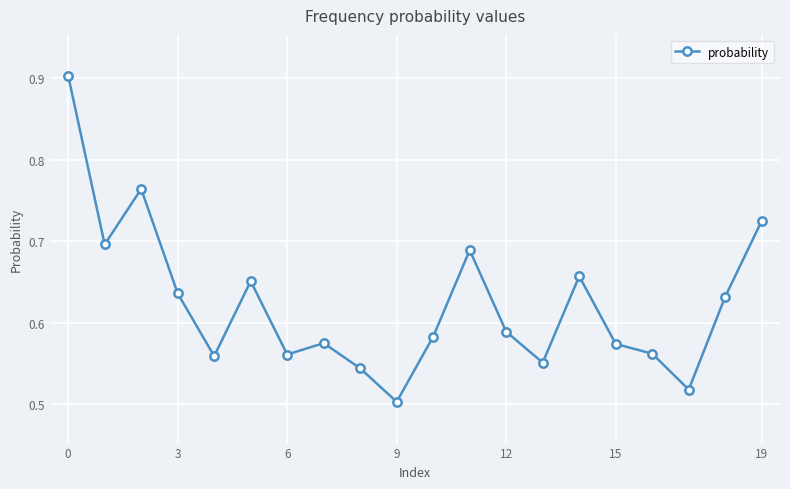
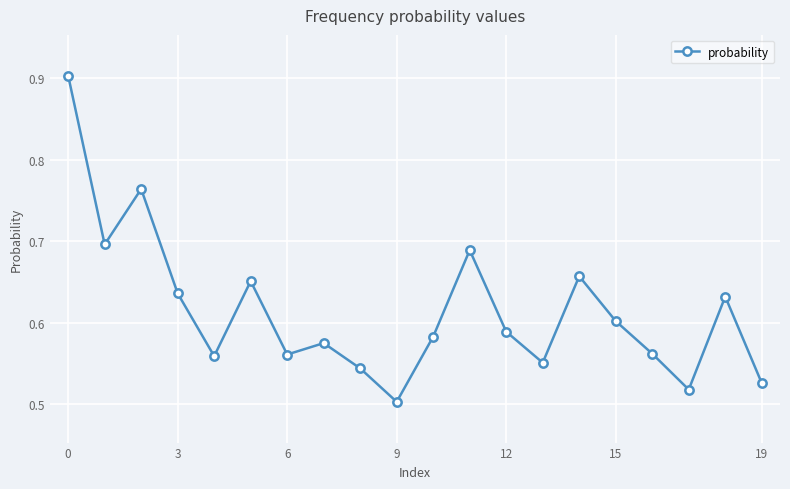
  {
    "0": 0.90,
    "3": 0.64,
    "6": 0.56,
    "9": 0.50,
    "12": 0.59,
-   "15": 0.57,
-   "19": 0.73
+   "15": 0.60,
+   "19": 0.53
  }
